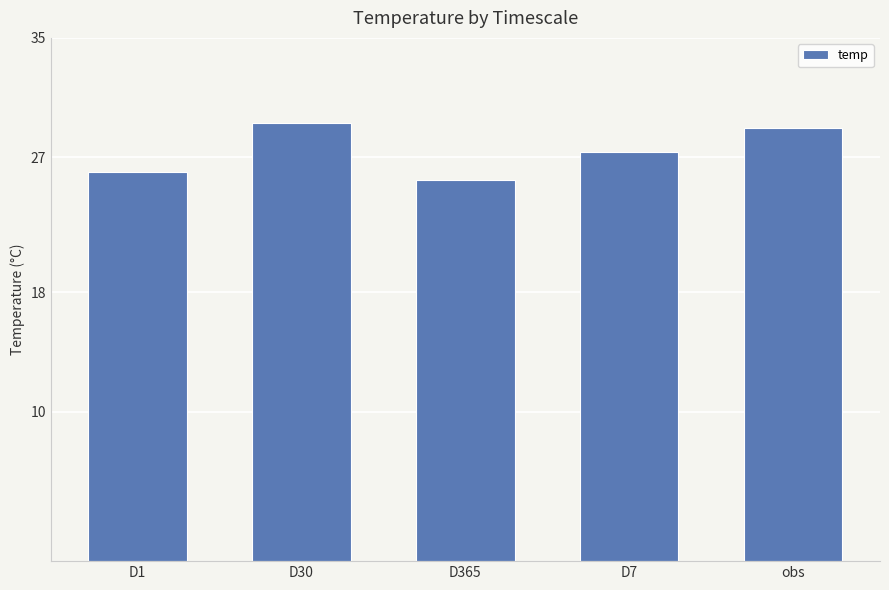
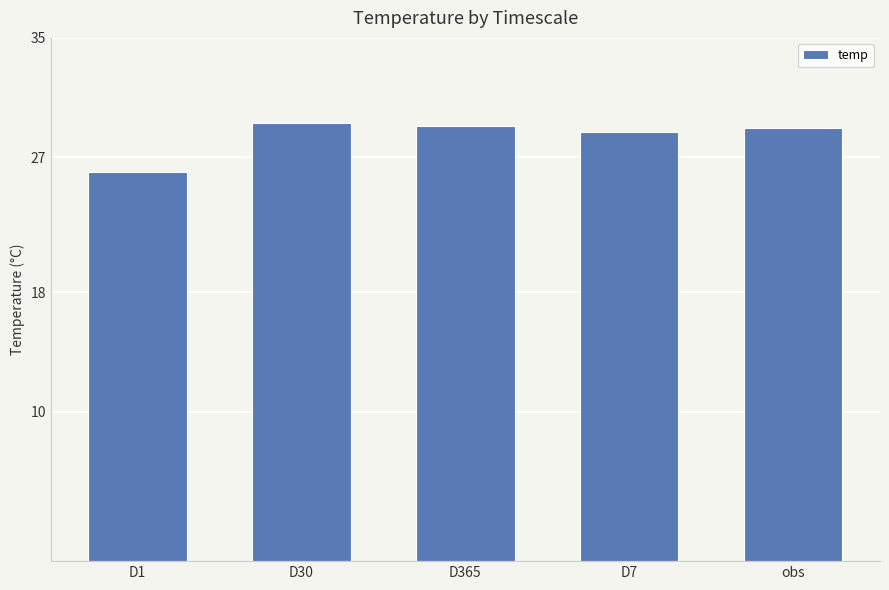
  {
    "D1": 26.0,
    "D30": 29.3,
-   "D365": 25.5,
-   "D7": 27.4,
+   "D365": 29.1,
+   "D7": 28.7,
    "obs": 29.0
  }
